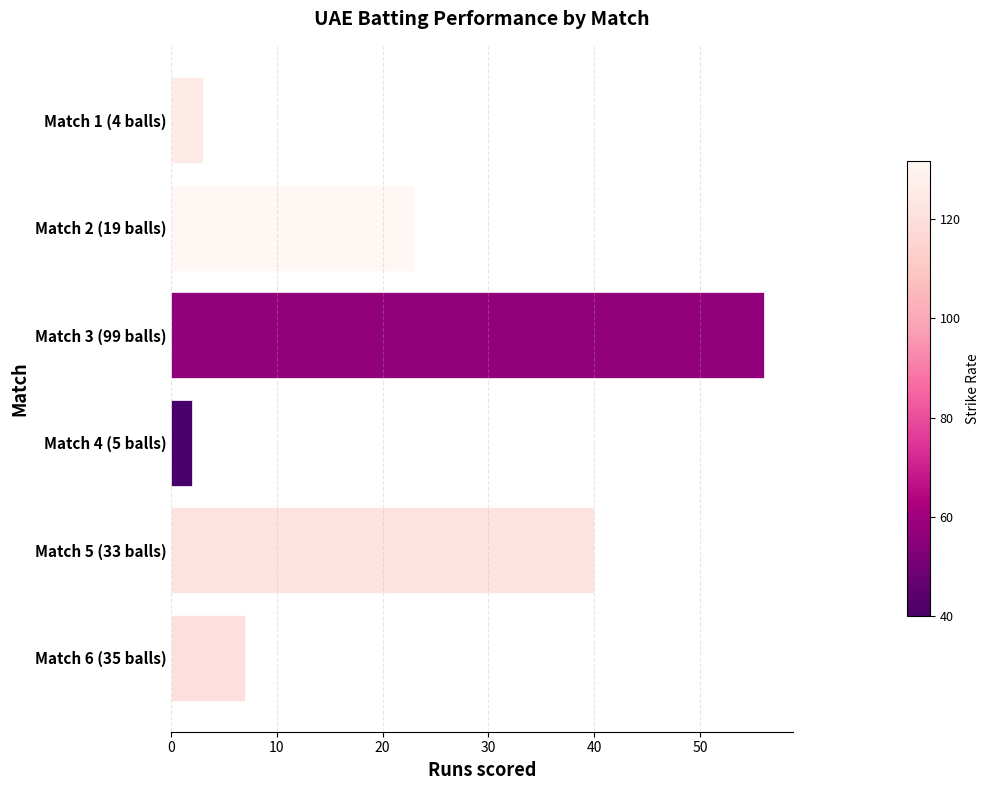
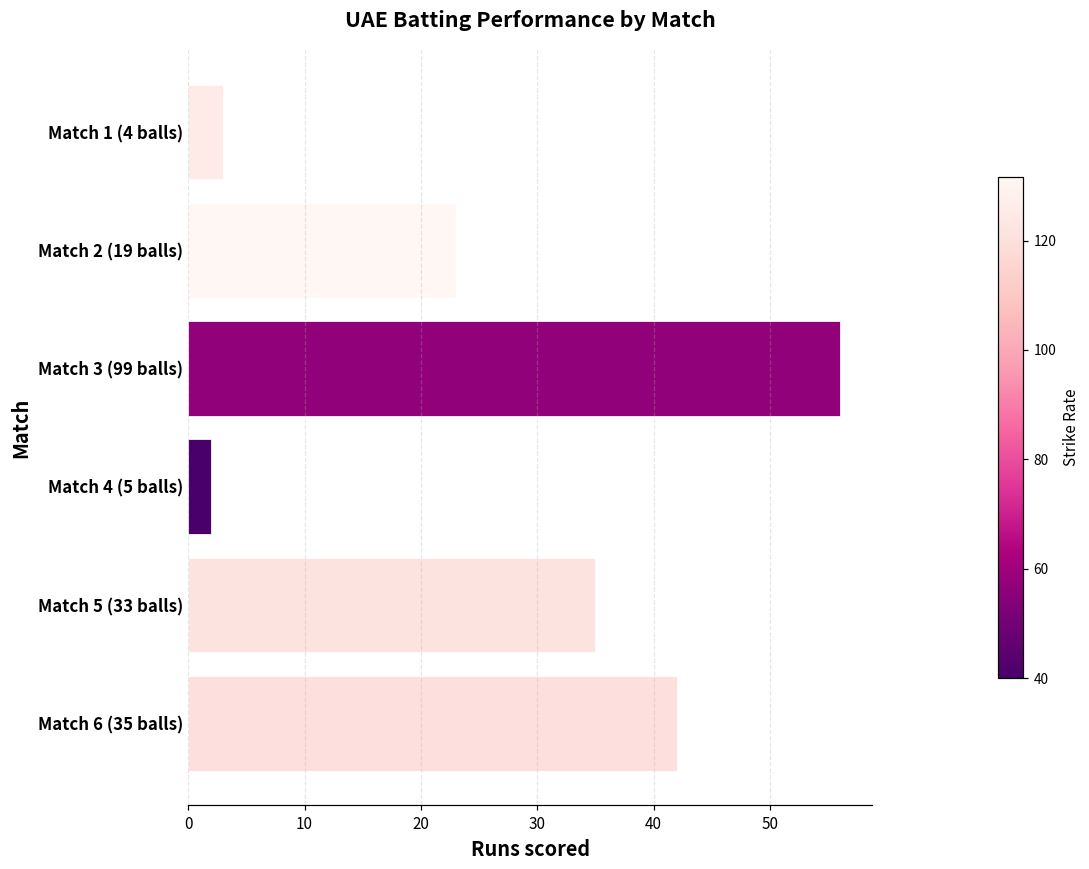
  {
    "Match 1 (4 balls)": 3,
    "Match 2 (19 balls)": 23,
    "Match 3 (99 balls)": 56,
    "Match 4 (5 balls)": 2,
-   "Match 5 (33 balls)": 40,
-   "Match 6 (35 balls)": 7
+   "Match 5 (33 balls)": 35,
+   "Match 6 (35 balls)": 42
  }
